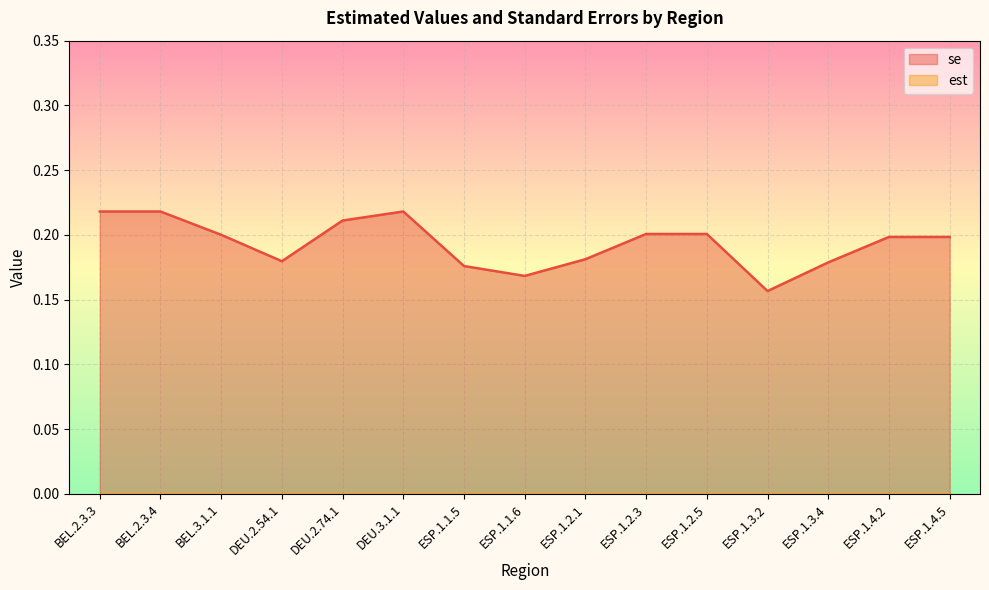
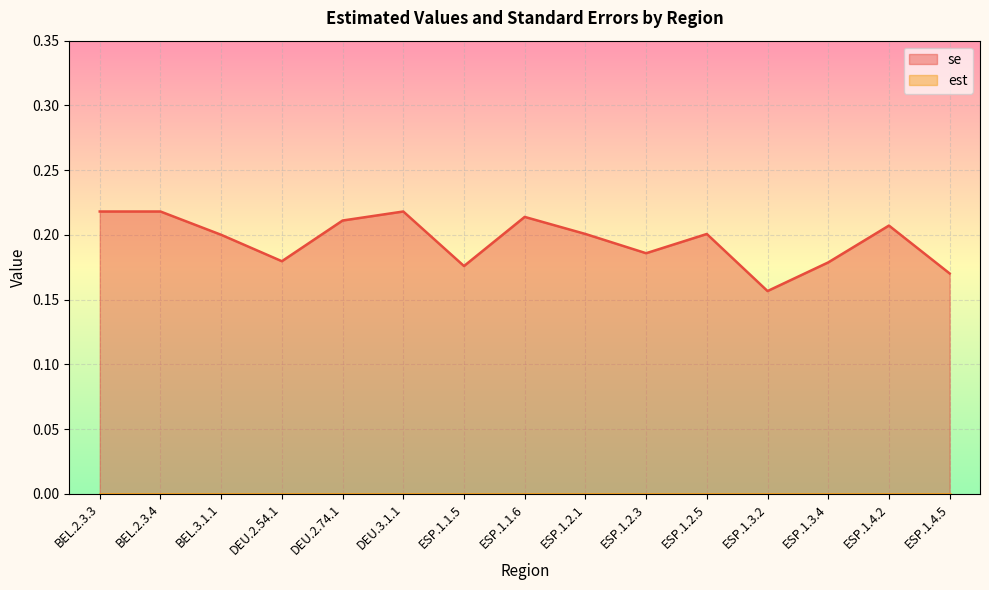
  {
    "se": {
      "BEL.2.3.3": 0.218,
      "BEL.2.3.4": 0.218,
      "BEL.3.1.1": 0.200,
      "DEU.2.54.1": 0.180,
      "DEU.2.74.1": 0.211,
      "DEU.3.1.1": 0.218,
      "ESP.1.1.5": 0.176,
-     "ESP.1.1.6": 0.168,
-     "ESP.1.2.1": 0.181,
-     "ESP.1.2.3": 0.201,
+     "ESP.1.1.6": 0.214,
+     "ESP.1.2.1": 0.201,
+     "ESP.1.2.3": 0.186,
      "ESP.1.2.5": 0.201,
      "ESP.1.3.2": 0.157,
      "ESP.1.3.4": 0.179,
-     "ESP.1.4.2": 0.198,
-     "ESP.1.4.5": 0.198
+     "ESP.1.4.2": 0.207,
+     "ESP.1.4.5": 0.170
    },
    "est": {
      "BEL.2.3.3": 0.000,
      "BEL.2.3.4": 0.000,
      "BEL.3.1.1": 0.000,
      "DEU.2.54.1": 0.000,
      "DEU.2.74.1": 0.000,
      "DEU.3.1.1": 0.000,
      "ESP.1.1.5": 0.000,
      "ESP.1.1.6": 0.000,
      "ESP.1.2.1": 0.000,
      "ESP.1.2.3": 0.000,
      "ESP.1.2.5": 0.000,
      "ESP.1.3.2": 0.000,
      "ESP.1.3.4": 0.000,
      "ESP.1.4.2": 0.000,
      "ESP.1.4.5": 0.000
    }
  }
